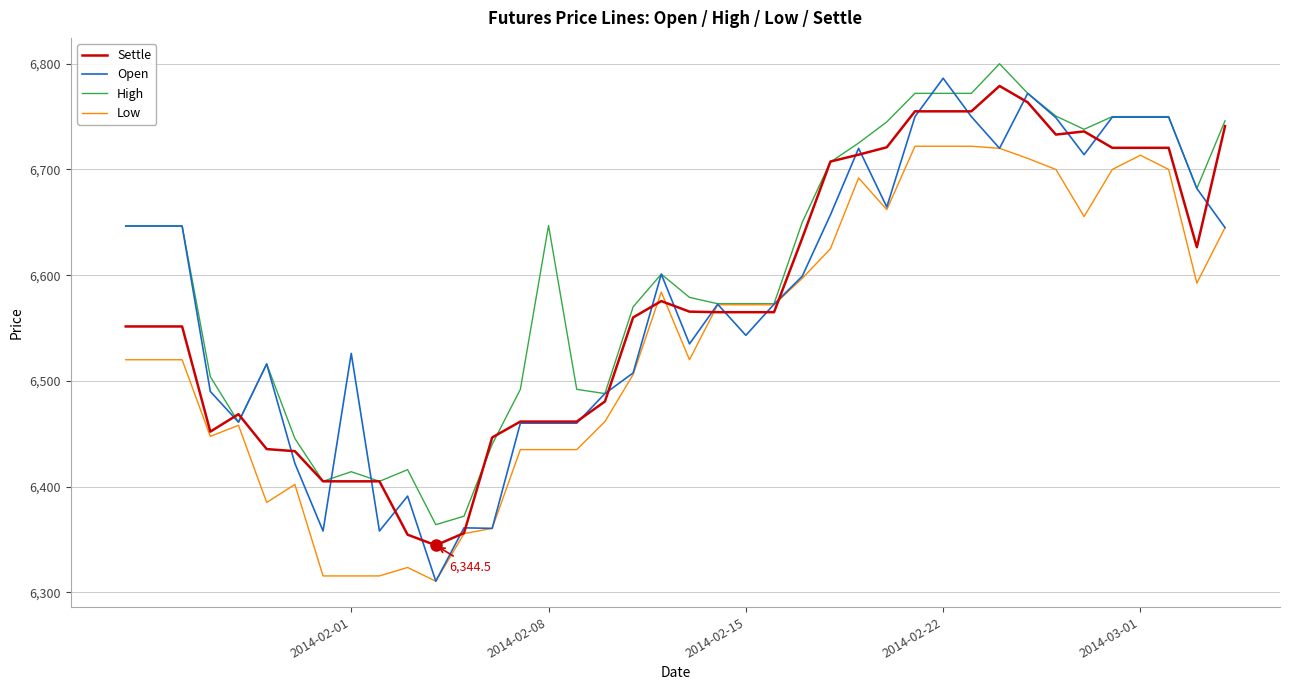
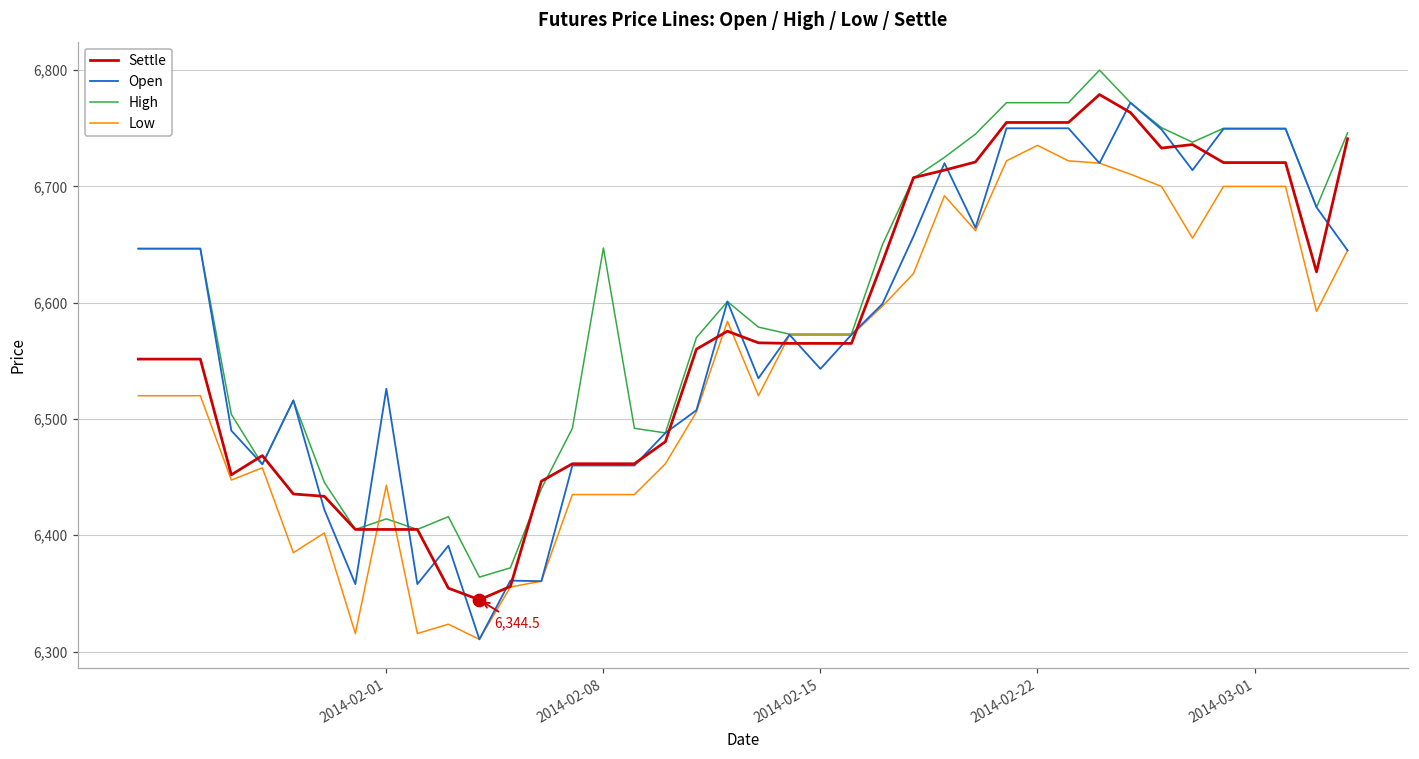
  {
    "Open": {
      "2014-02-01": "6,526",
      "2014-02-15": "6,543",
-     "2014-02-22": "6,786"
+     "2014-02-22": "6,750"
    },
    "High": {
      "2014-02-01": "6,414",
      "2014-02-08": "6,647",
      "2014-02-22": "6,772"
    },
    "Low": {
-     "2014-02-01": "6,316",
+     "2014-02-01": "6,443",
      "2014-02-08": "6,435",
-     "2014-02-22": "6,722",
-     "2014-03-01": "6,714"
+     "2014-02-22": "6,735",
+     "2014-03-01": "6,700"
    }
  }
